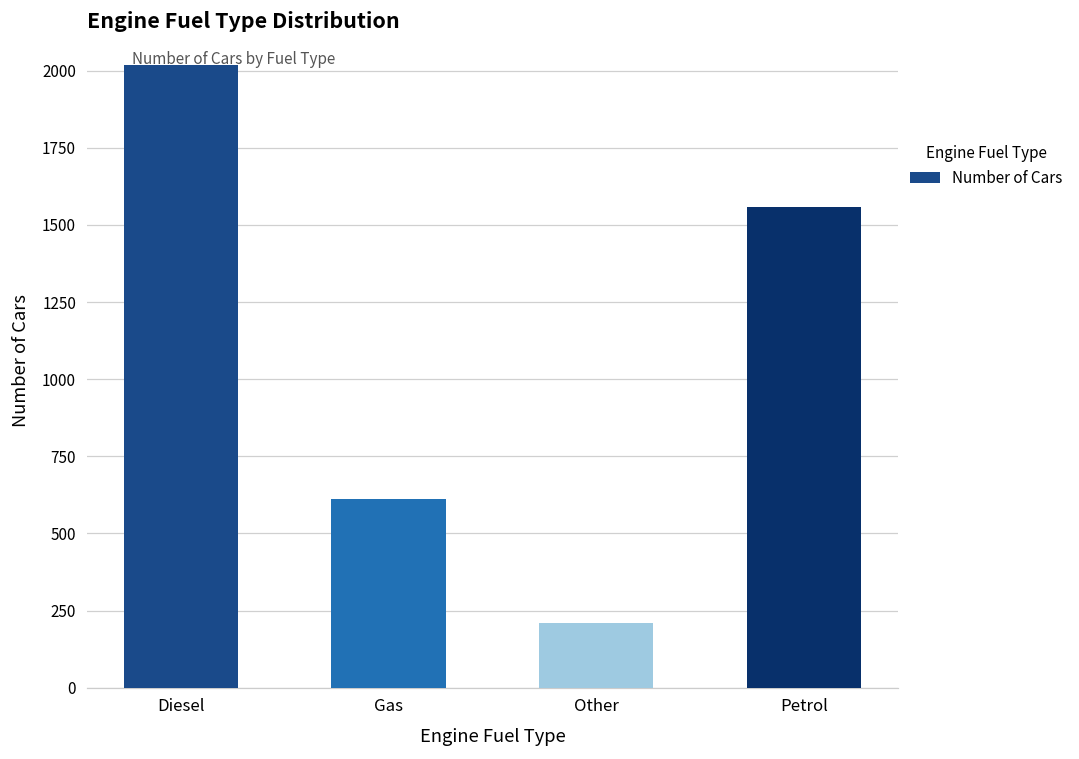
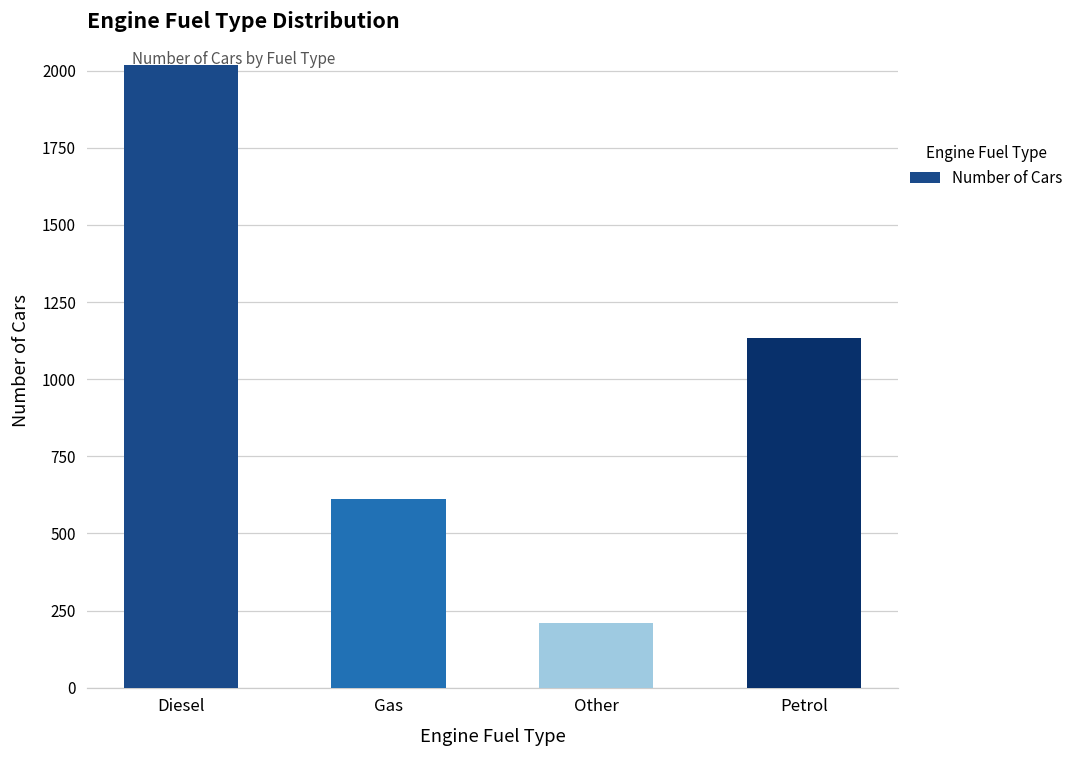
  {
    "Diesel": 2020,
    "Gas": 610,
    "Other": 210,
-   "Petrol": 1560
+   "Petrol": 1130
  }
